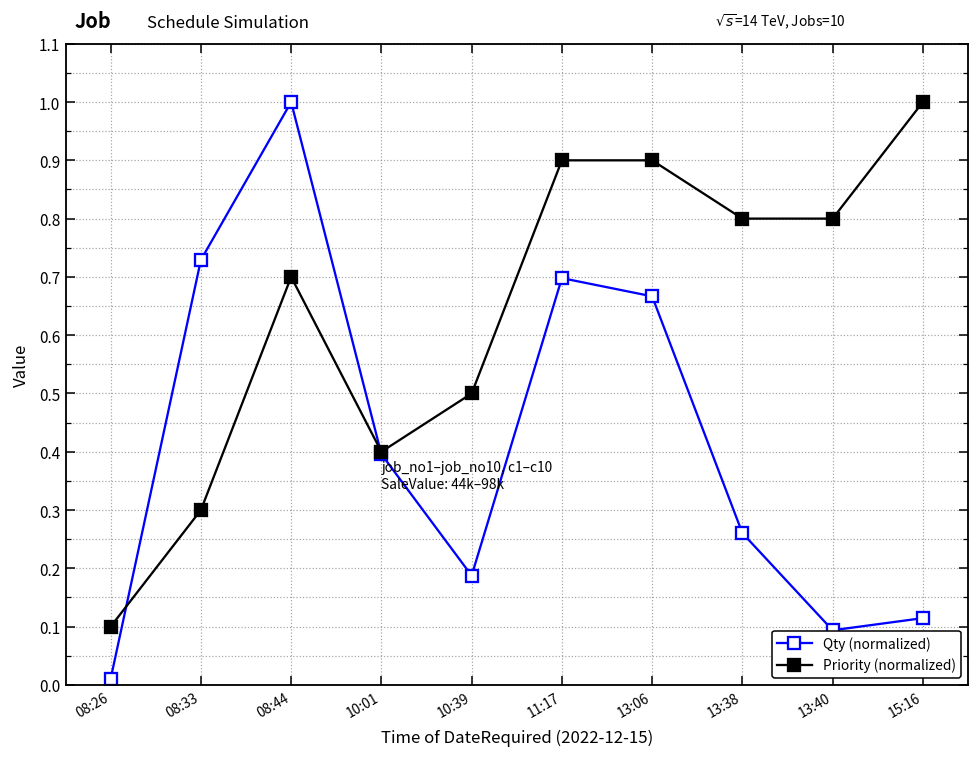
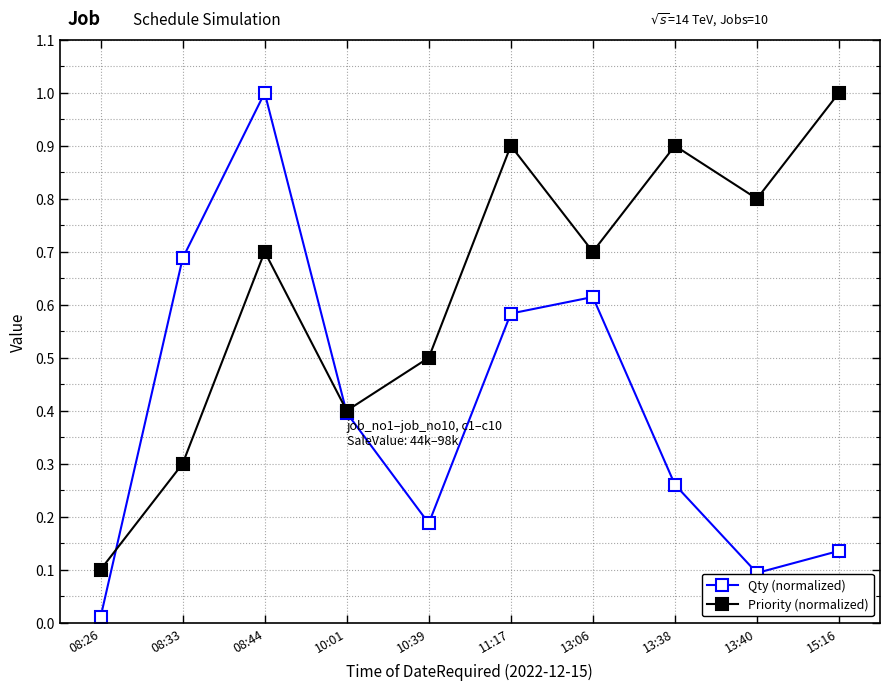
  {
    "Qty (normalized)": {
      "08:26": 0.01,
-     "08:33": 0.73,
+     "08:33": 0.69,
      "08:44": 1.00,
      "10:39": 0.19,
-     "11:17": 0.70,
-     "13:06": 0.67,
+     "11:17": 0.58,
+     "13:06": 0.61,
      "13:38": 0.26,
      "13:40": 0.09,
-     "15:16": 0.11
+     "15:16": 0.14
    },
    "Priority (normalized)": {
      "08:26": 0.10,
      "08:33": 0.30,
      "08:44": 0.70,
      "10:39": 0.50,
      "11:17": 0.90,
-     "13:06": 0.90,
-     "13:38": 0.80,
+     "13:06": 0.70,
+     "13:38": 0.90,
      "13:40": 0.80,
      "15:16": 1.00
    }
  }
